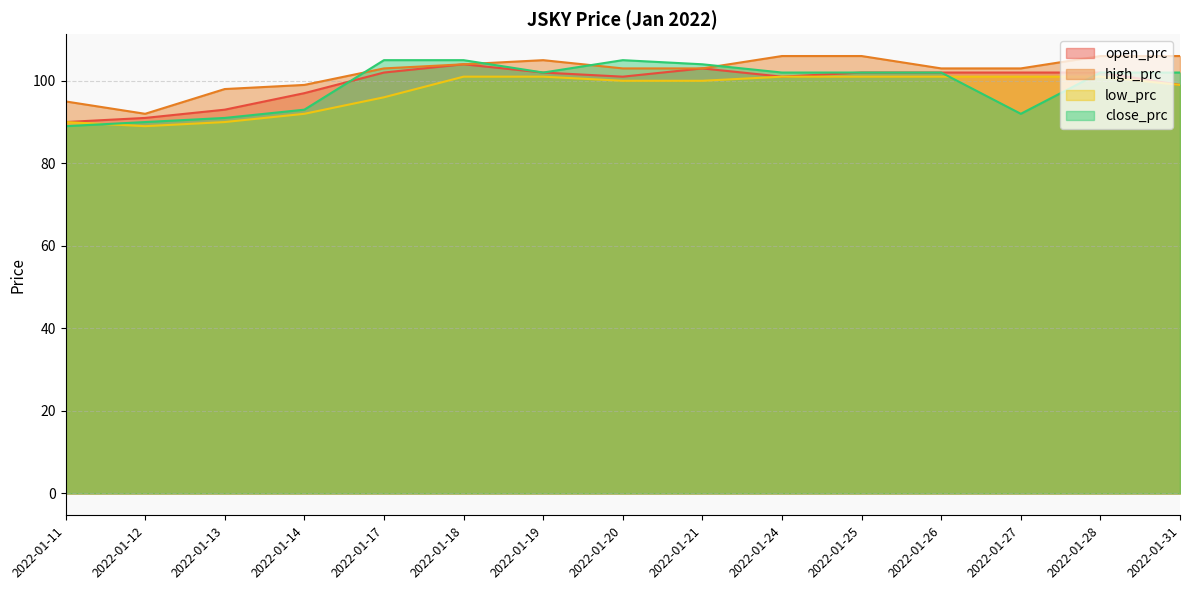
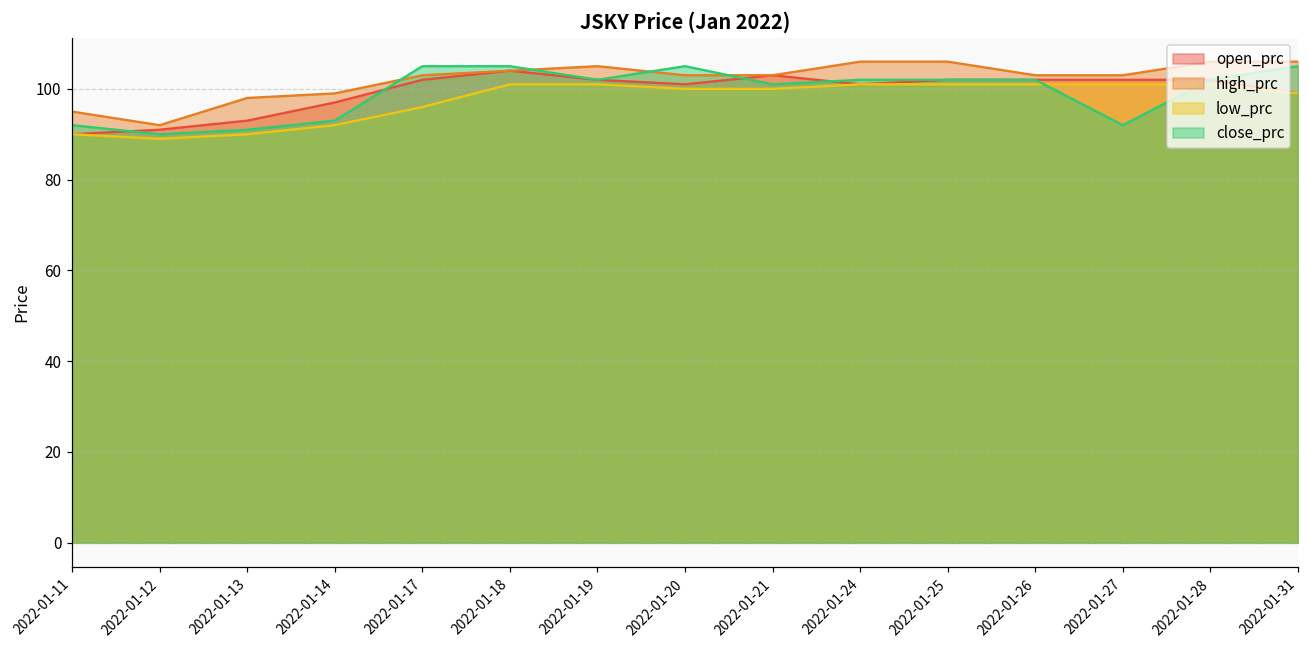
  {
    "close_prc": {
-     "2022-01-11": 89,
+     "2022-01-11": 92,
      "2022-01-12": 90,
      "2022-01-13": 91,
      "2022-01-14": 93,
      "2022-01-17": 105,
      "2022-01-18": 105,
      "2022-01-20": 105,
-     "2022-01-21": 104,
+     "2022-01-21": 101,
      "2022-01-24": 102,
      "2022-01-27": 92,
-     "2022-01-31": 102
+     "2022-01-31": 105
    }
  }
